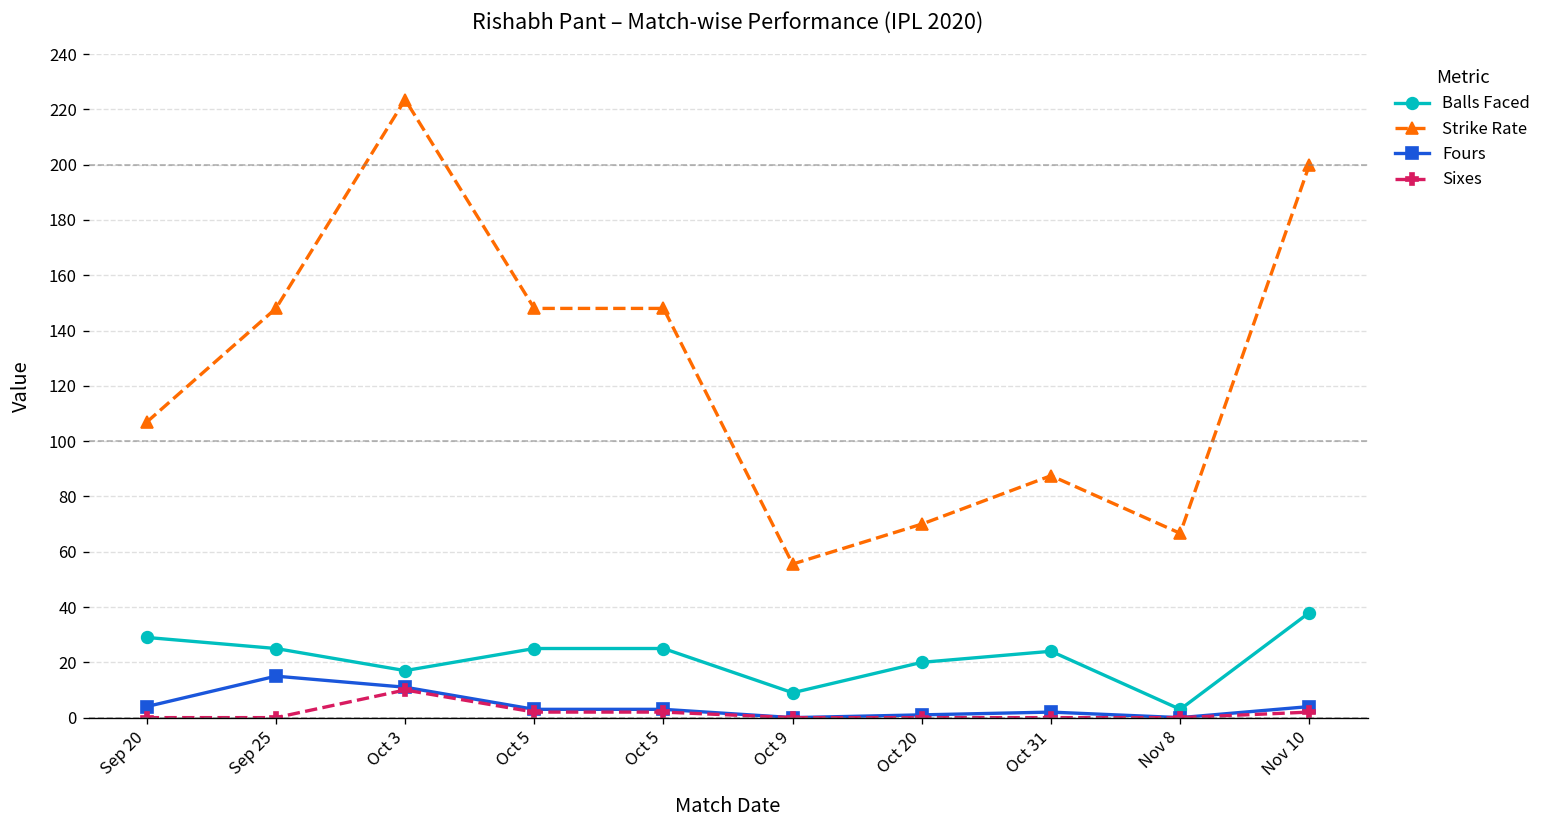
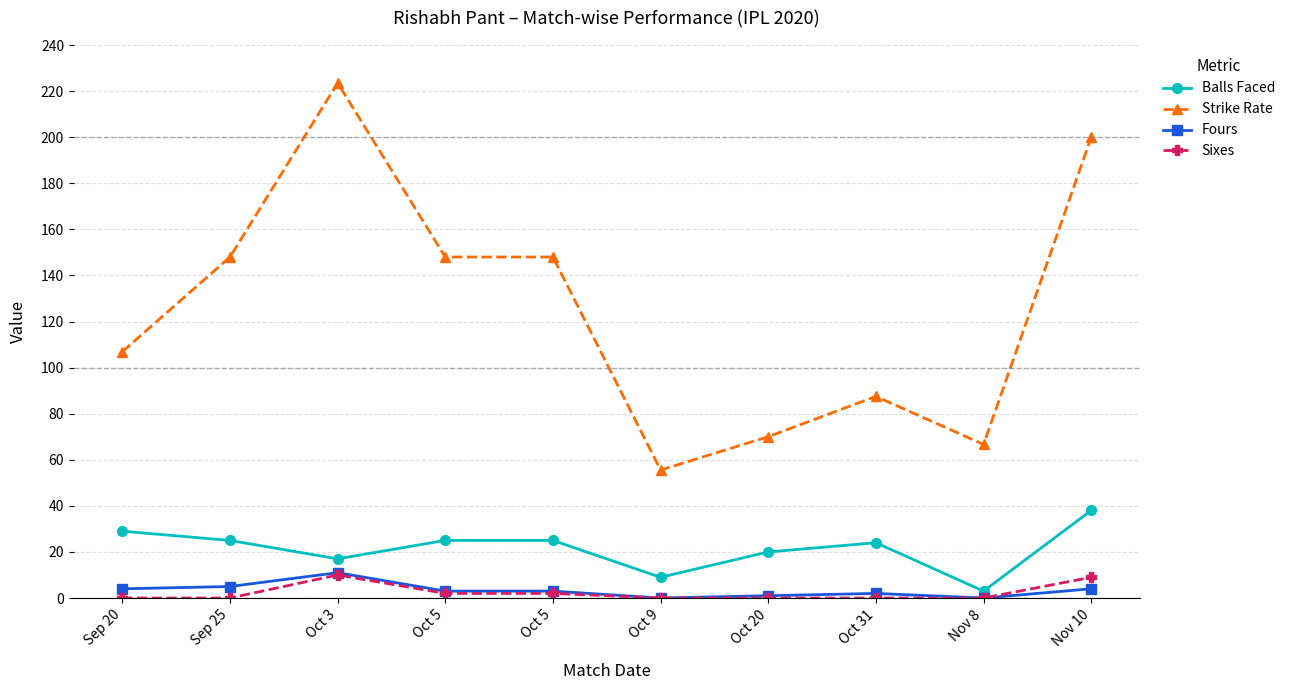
  {
    "Balls Faced": {
      "Sep 20": 29,
      "Sep 25": 25,
      "Oct 3": 17,
      "Oct 9": 9,
      "Oct 20": 20,
      "Oct 31": 24,
      "Nov 8": 3,
      "Nov 10": 38
    },
    "Strike Rate": {
      "Sep 20": 107,
      "Sep 25": 148,
      "Oct 3": 224,
      "Oct 9": 56,
      "Oct 20": 70,
      "Oct 31": 88,
      "Nov 8": 67,
      "Nov 10": 200
    },
    "Fours": {
      "Sep 20": 4,
-     "Sep 25": 15,
+     "Sep 25": 5,
      "Oct 31": 2,
      "Nov 10": 4
    },
    "Sixes": {
      "Sep 20": 0,
      "Sep 25": 0,
      "Oct 31": 0,
-     "Nov 10": 2
+     "Nov 10": 9
    }
  }
